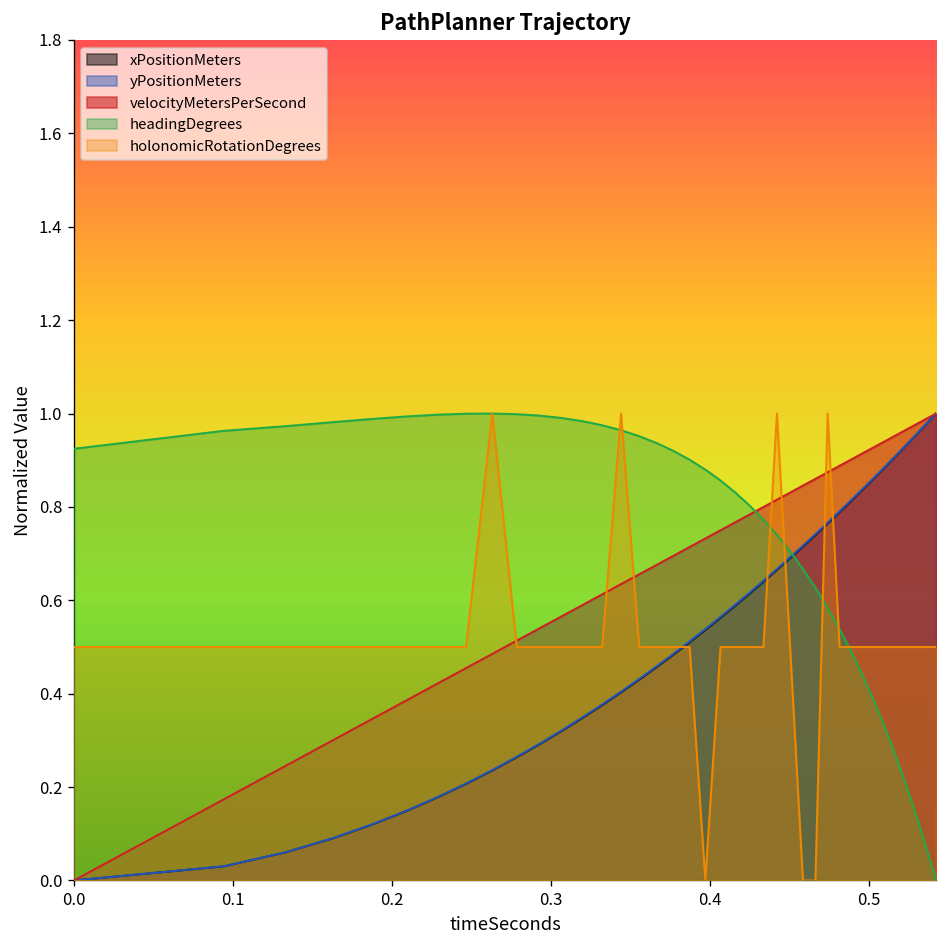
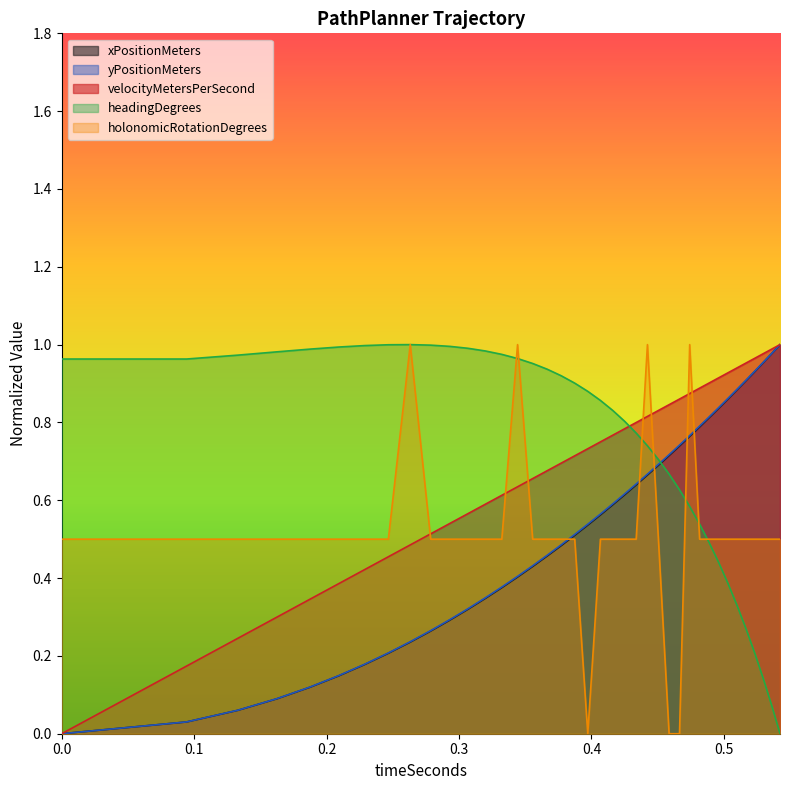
  {
    "headingDegrees": {
-     "0.0": 0.92
+     "0.0": 0.96
    },
    "holonomicRotationDegrees": {
      "0.0": 0.50
    }
  }
